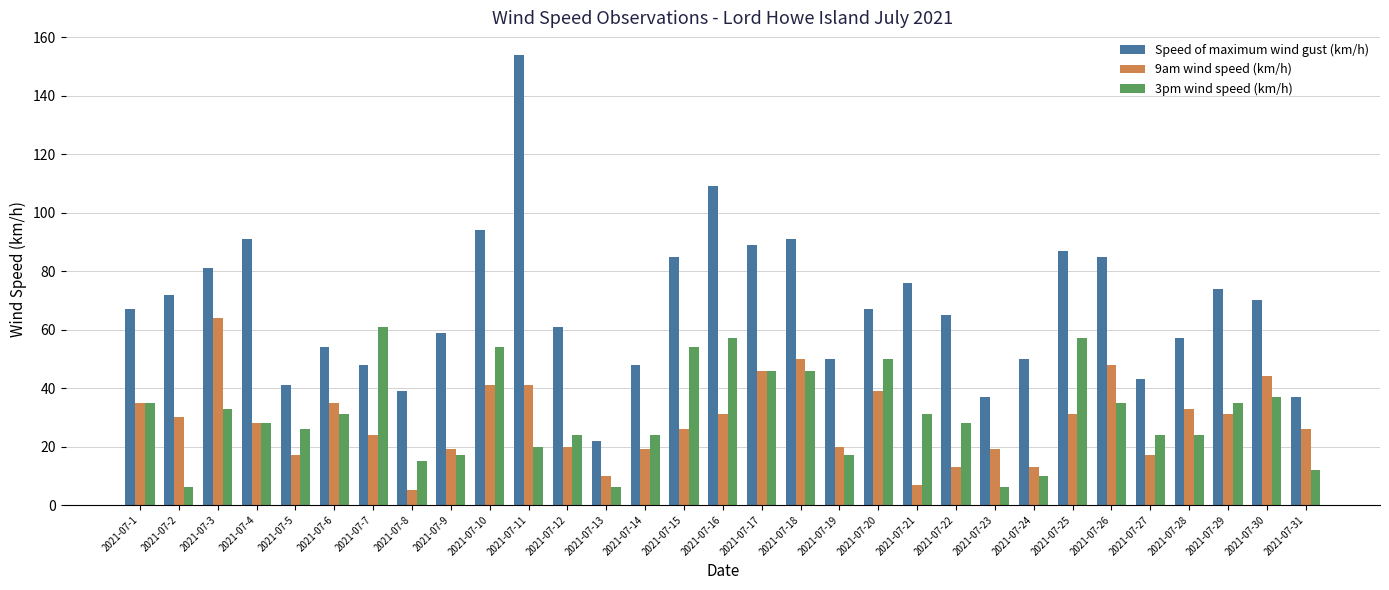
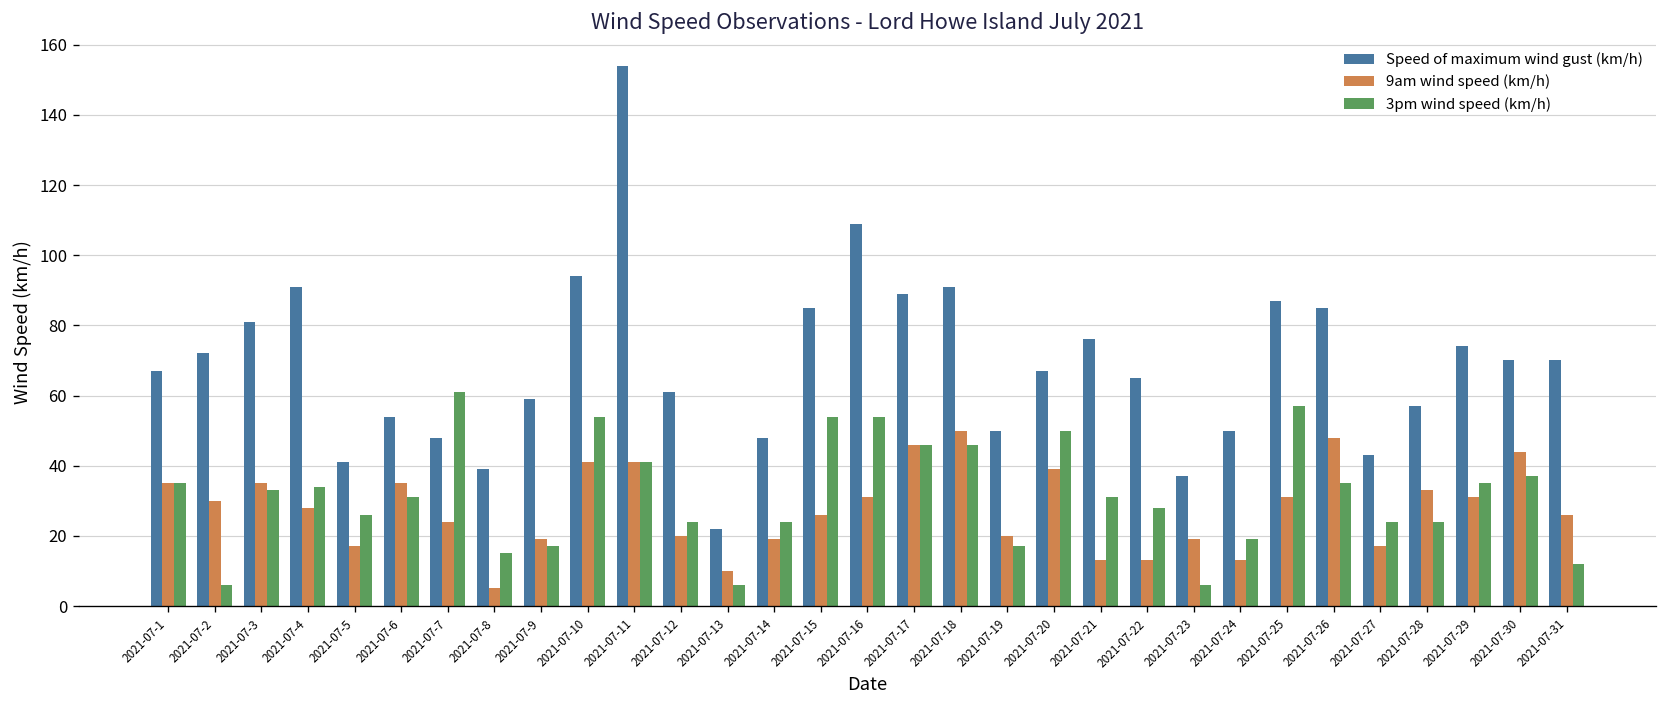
  {
    "Speed of maximum wind gust (km/h)": {
      "2021-07-1": 67,
      "2021-07-2": 72,
      "2021-07-3": 81,
      "2021-07-4": 91,
      "2021-07-5": 41,
      "2021-07-6": 54,
      "2021-07-7": 48,
      "2021-07-8": 39,
      "2021-07-9": 59,
      "2021-07-10": 94,
      "2021-07-11": 154,
      "2021-07-12": 61,
      "2021-07-13": 22,
      "2021-07-14": 48,
      "2021-07-15": 85,
      "2021-07-16": 109,
      "2021-07-17": 89,
      "2021-07-18": 91,
      "2021-07-19": 50,
      "2021-07-20": 67,
      "2021-07-21": 76,
      "2021-07-22": 65,
      "2021-07-23": 37,
      "2021-07-24": 50,
      "2021-07-25": 87,
      "2021-07-26": 85,
      "2021-07-27": 43,
      "2021-07-28": 57,
      "2021-07-29": 74,
      "2021-07-30": 70,
-     "2021-07-31": 37
+     "2021-07-31": 70
    },
    "9am wind speed (km/h)": {
      "2021-07-1": 35,
      "2021-07-2": 30,
-     "2021-07-3": 64,
+     "2021-07-3": 35,
      "2021-07-4": 28,
      "2021-07-5": 17,
      "2021-07-6": 35,
      "2021-07-7": 24,
      "2021-07-8": 5,
      "2021-07-9": 19,
      "2021-07-10": 41,
      "2021-07-11": 41,
      "2021-07-12": 20,
      "2021-07-13": 10,
      "2021-07-14": 19,
      "2021-07-15": 26,
      "2021-07-16": 31,
      "2021-07-17": 46,
      "2021-07-18": 50,
      "2021-07-19": 20,
      "2021-07-20": 39,
-     "2021-07-21": 7,
+     "2021-07-21": 13,
      "2021-07-22": 13,
      "2021-07-23": 19,
      "2021-07-24": 13,
      "2021-07-25": 31,
      "2021-07-26": 48,
      "2021-07-27": 17,
      "2021-07-28": 33,
      "2021-07-29": 31,
      "2021-07-30": 44,
      "2021-07-31": 26
    },
    "3pm wind speed (km/h)": {
      "2021-07-1": 35,
      "2021-07-2": 6,
      "2021-07-3": 33,
-     "2021-07-4": 28,
+     "2021-07-4": 34,
      "2021-07-5": 26,
      "2021-07-6": 31,
      "2021-07-7": 61,
      "2021-07-8": 15,
      "2021-07-9": 17,
      "2021-07-10": 54,
-     "2021-07-11": 20,
+     "2021-07-11": 41,
      "2021-07-12": 24,
      "2021-07-13": 6,
      "2021-07-14": 24,
      "2021-07-15": 54,
-     "2021-07-16": 57,
+     "2021-07-16": 54,
      "2021-07-17": 46,
      "2021-07-18": 46,
      "2021-07-19": 17,
      "2021-07-20": 50,
      "2021-07-21": 31,
      "2021-07-22": 28,
      "2021-07-23": 6,
-     "2021-07-24": 10,
+     "2021-07-24": 19,
      "2021-07-25": 57,
      "2021-07-26": 35,
      "2021-07-27": 24,
      "2021-07-28": 24,
      "2021-07-29": 35,
      "2021-07-30": 37,
      "2021-07-31": 12
    }
  }
